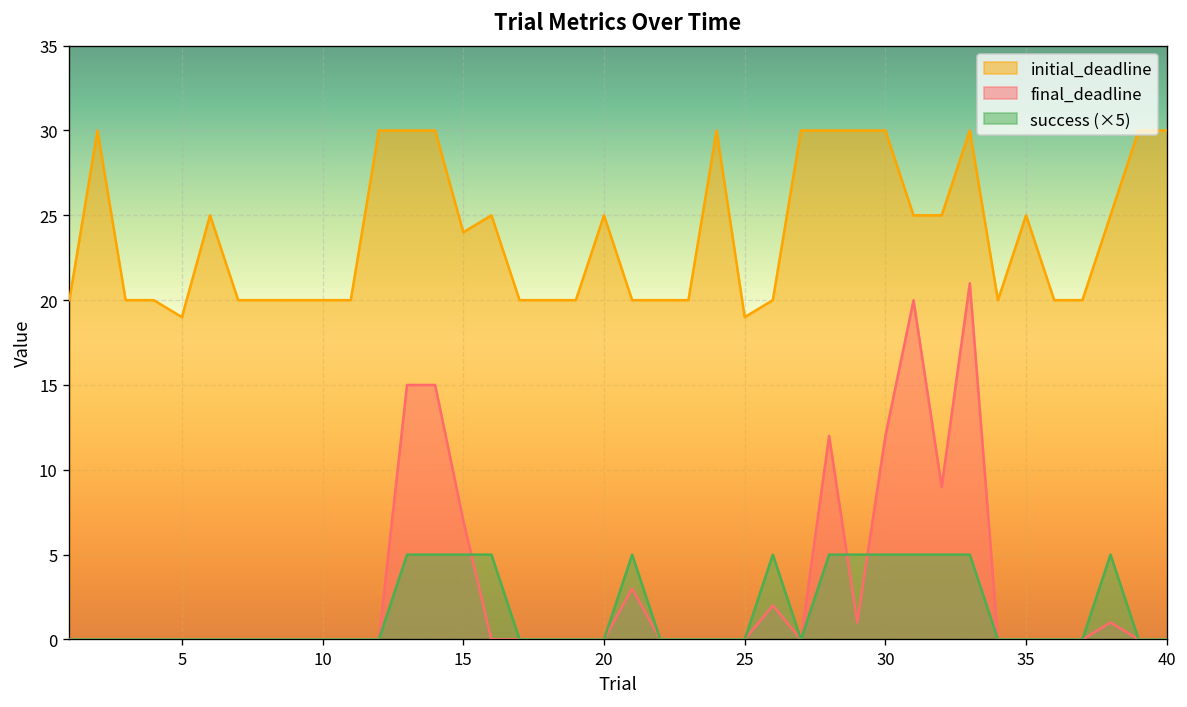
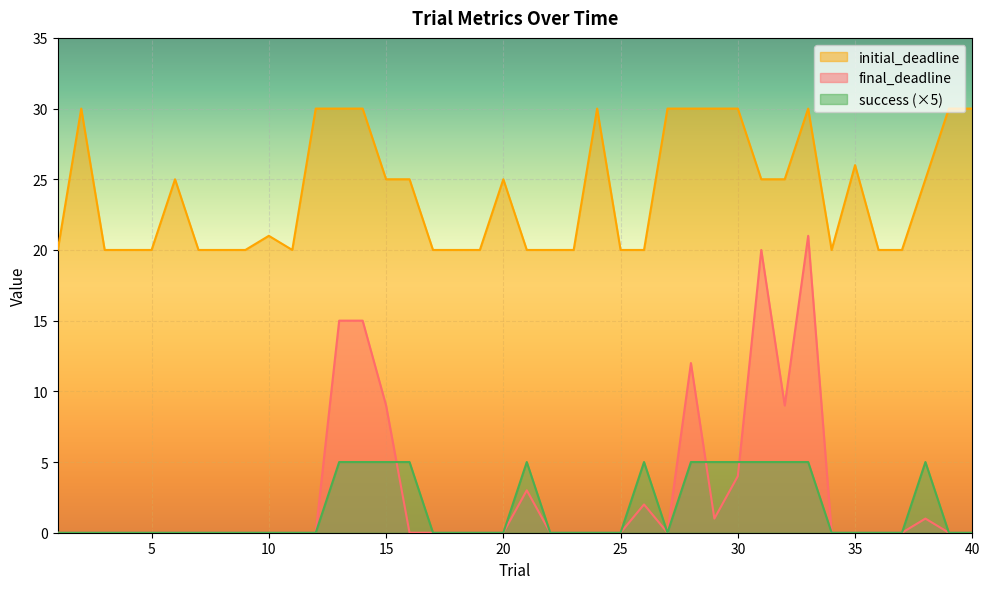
  {
    "initial_deadline": {
-     "5": 19,
-     "10": 20,
-     "15": 24,
+     "5": 20,
+     "10": 21,
+     "15": 25,
      "20": 25,
-     "25": 19,
+     "25": 20,
      "30": 30,
-     "35": 25,
+     "35": 26,
      "40": 30
    },
    "final_deadline": {
-     "15": 7,
-     "30": 12
+     "15": 9,
+     "30": 4
    },
    "success (×5)": {
      "15": 5,
      "30": 5
    }
  }
